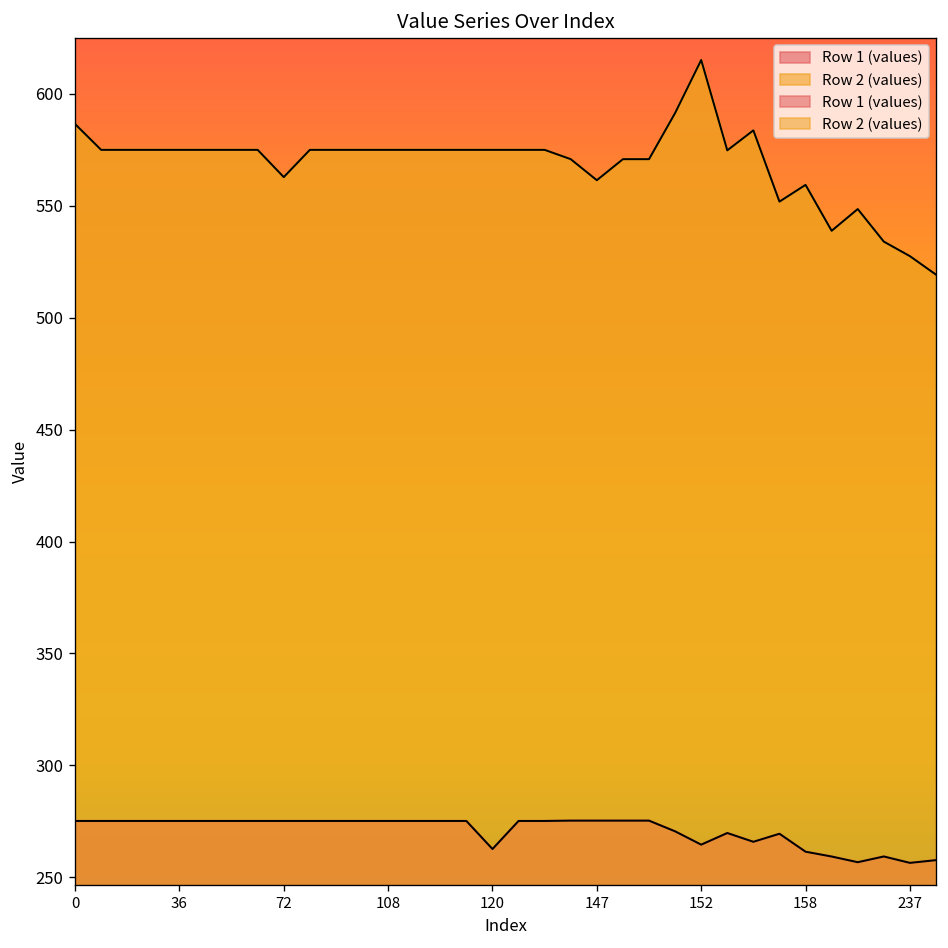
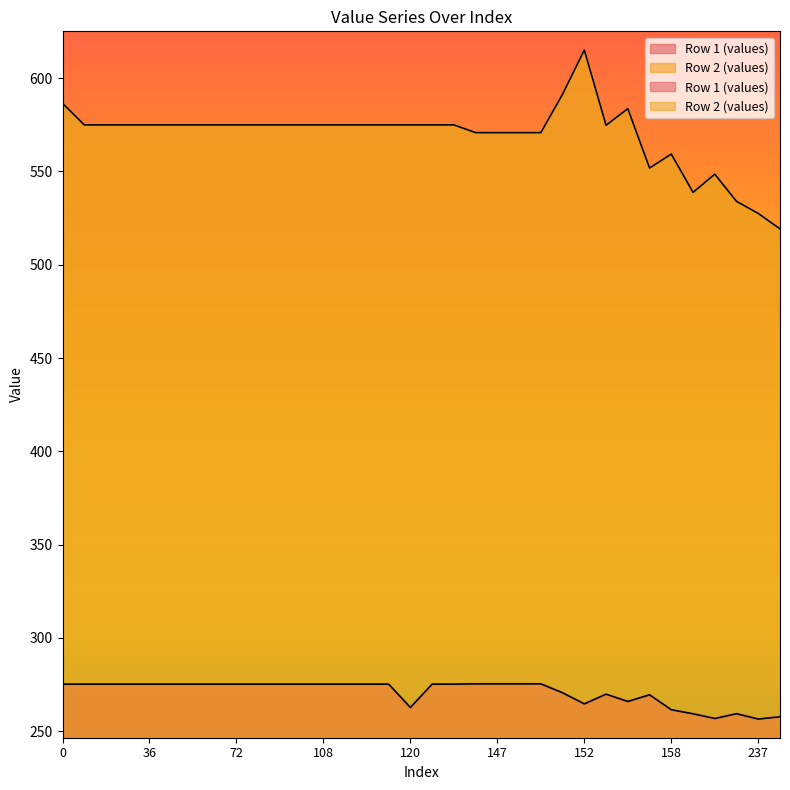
  {
    "Row 1 (values)": {
      "0": 275,
      "36": 275,
      "72": 275,
      "108": 275,
      "120": 263,
      "147": 275,
      "152": 265,
      "158": 261,
      "237": 256
    },
    "Row 2 (values)": {
      "0": 587,
      "36": 575,
-     "72": 563,
+     "72": 575,
      "108": 575,
      "120": 575,
-     "147": 561,
+     "147": 571,
      "152": 615,
      "158": 559,
      "237": 527
    }
  }
